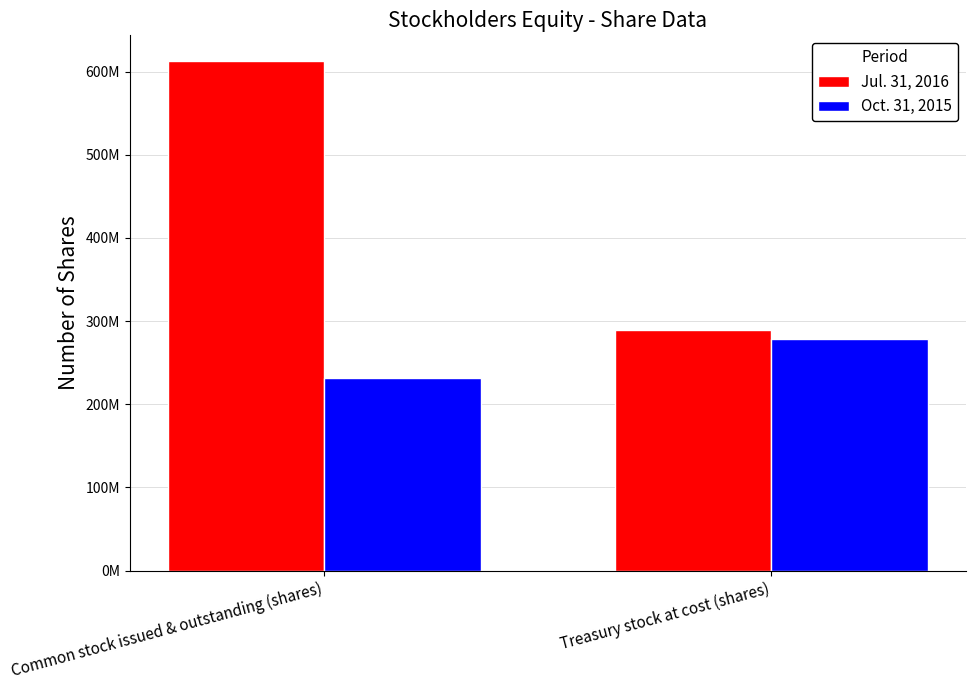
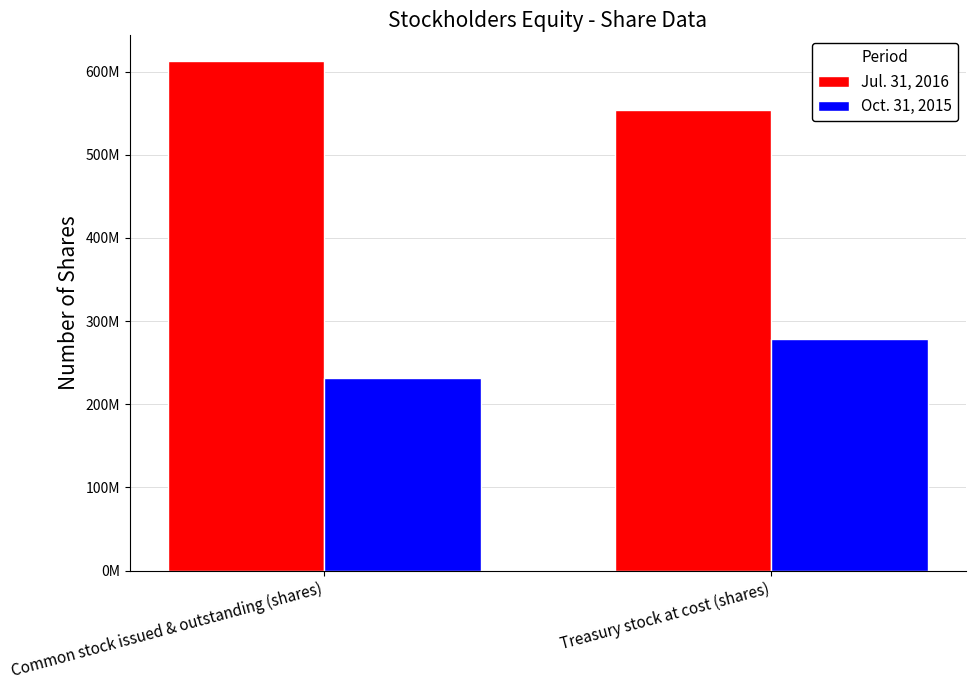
  {
    "Jul. 31, 2016": {
      "Common stock issued & outstanding (shares)": 610000000,
-     "Treasury stock at cost (shares)": 290000000
+     "Treasury stock at cost (shares)": 550000000
    },
    "Oct. 31, 2015": {
      "Common stock issued & outstanding (shares)": 230000000,
      "Treasury stock at cost (shares)": 280000000
    }
  }
